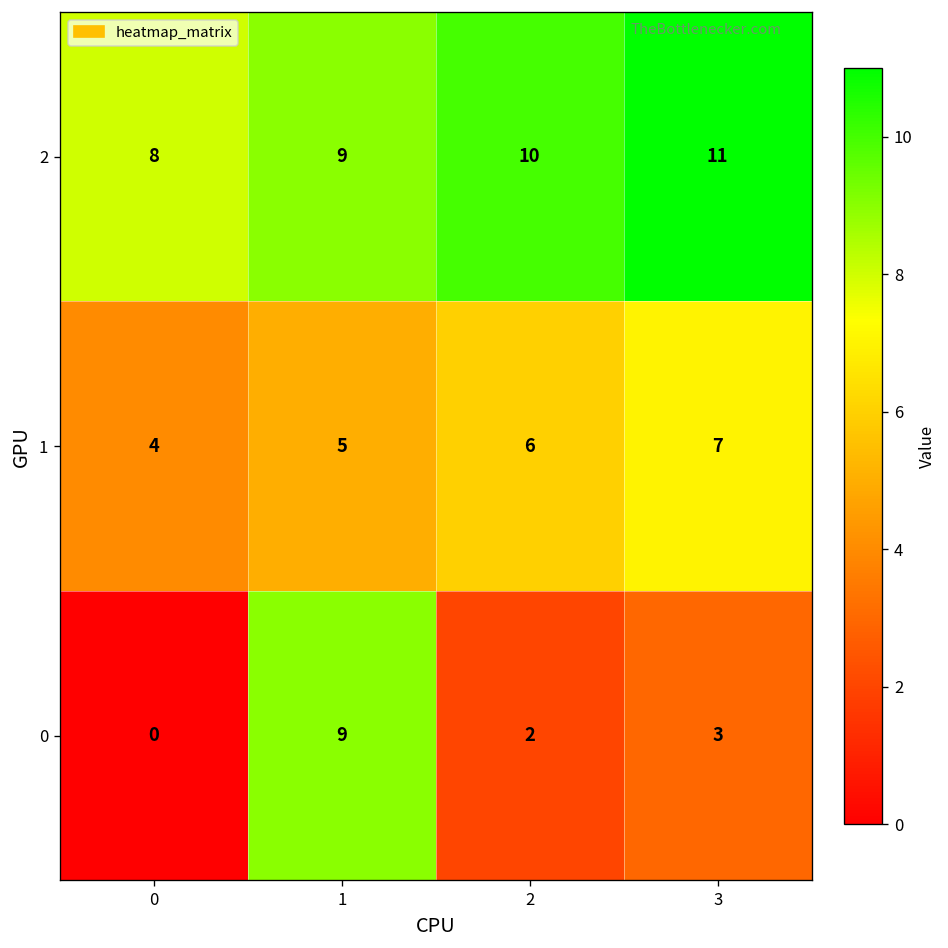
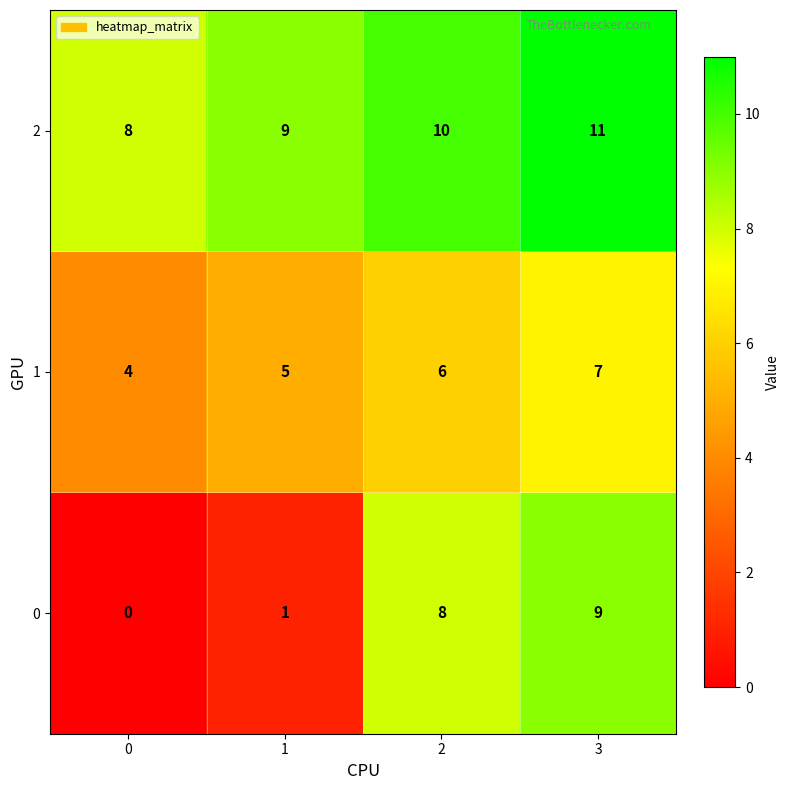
  {
    "2": {
      "0": 8,
      "1": 9,
      "2": 10,
      "3": 11
    },
    "1": {
      "0": 4,
      "1": 5,
      "2": 6,
      "3": 7
    },
    "0": {
      "0": 0,
-     "1": 9,
-     "2": 2,
-     "3": 3
+     "1": 1,
+     "2": 8,
+     "3": 9
    }
  }
